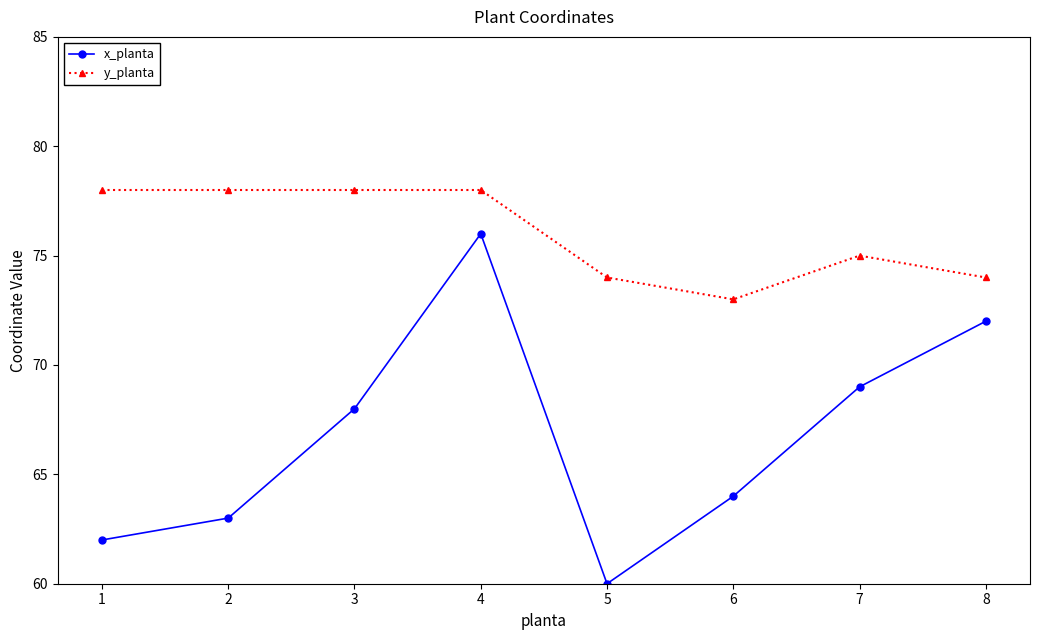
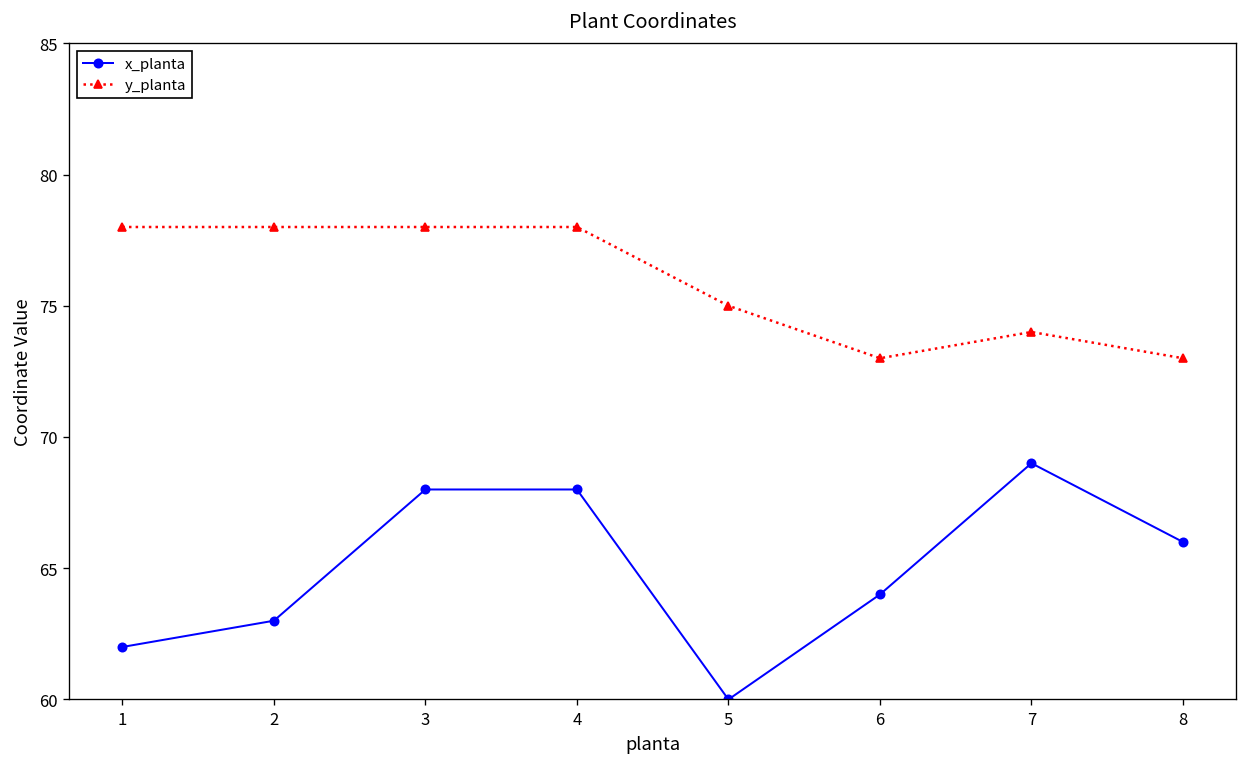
  {
    "x_planta": {
      "1": 62,
      "2": 63,
      "3": 68,
-     "4": 76,
+     "4": 68,
      "5": 60,
      "6": 64,
      "7": 69,
-     "8": 72
+     "8": 66
    },
    "y_planta": {
      "1": 78,
      "2": 78,
      "3": 78,
      "4": 78,
-     "5": 74,
+     "5": 75,
      "6": 73,
-     "7": 75,
-     "8": 74
+     "7": 74,
+     "8": 73
    }
  }
